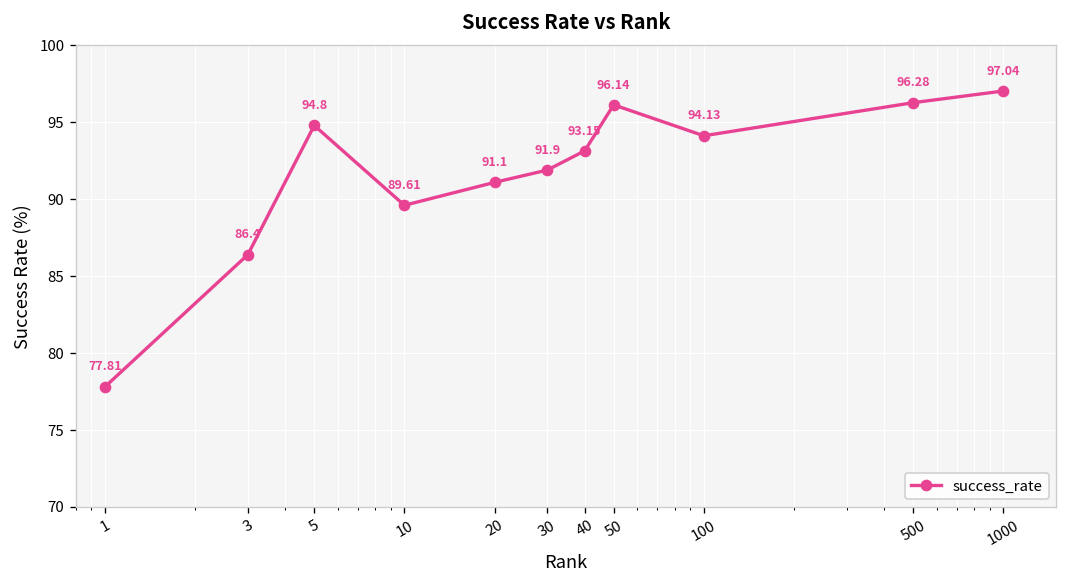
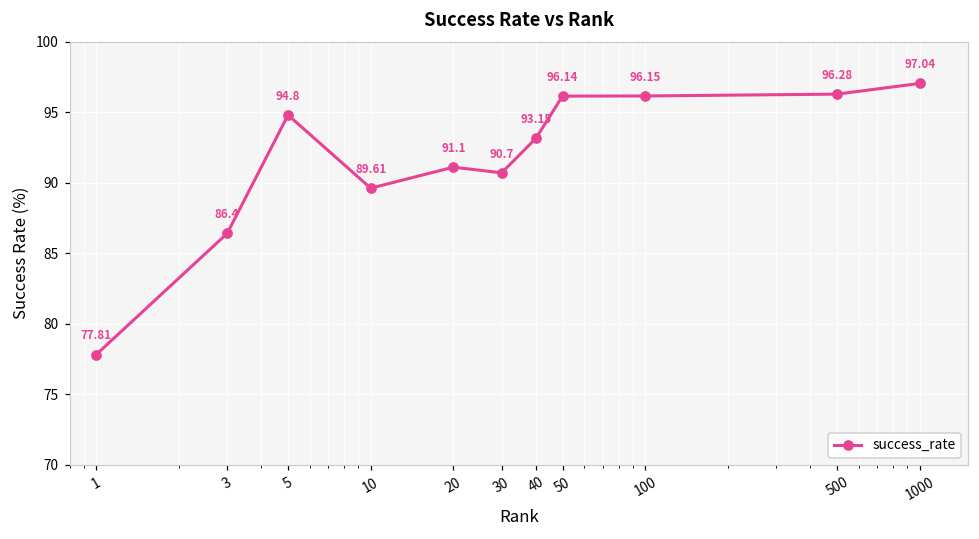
  {
    "1": 77.81,
    "3": 86.4,
    "5": 94.8,
    "10": 89.61,
    "20": 91.1,
-   "30": 91.9,
+   "30": 90.7,
    "40": 93.15,
    "50": 96.14,
-   "100": 94.13,
+   "100": 96.15,
    "500": 96.28,
    "1000": 97.04
  }
